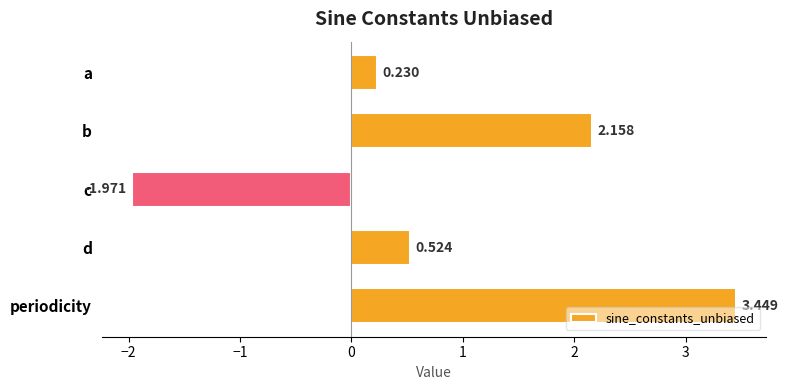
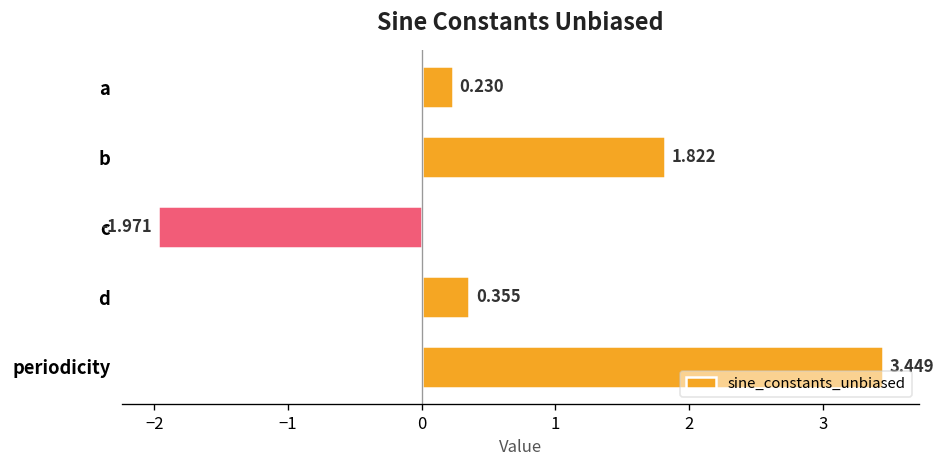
  {
    "a": 0.230,
-   "b": 2.158,
+   "b": 1.822,
    "c": -1.971,
-   "d": 0.524
+   "d": 0.355
  }
